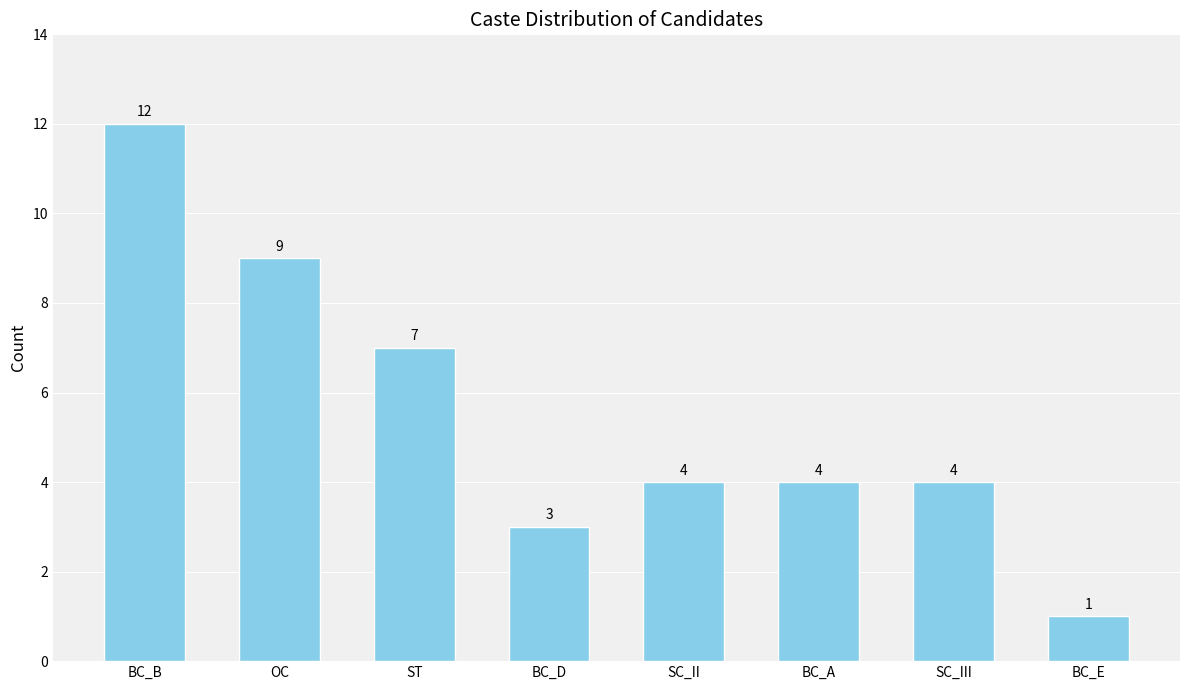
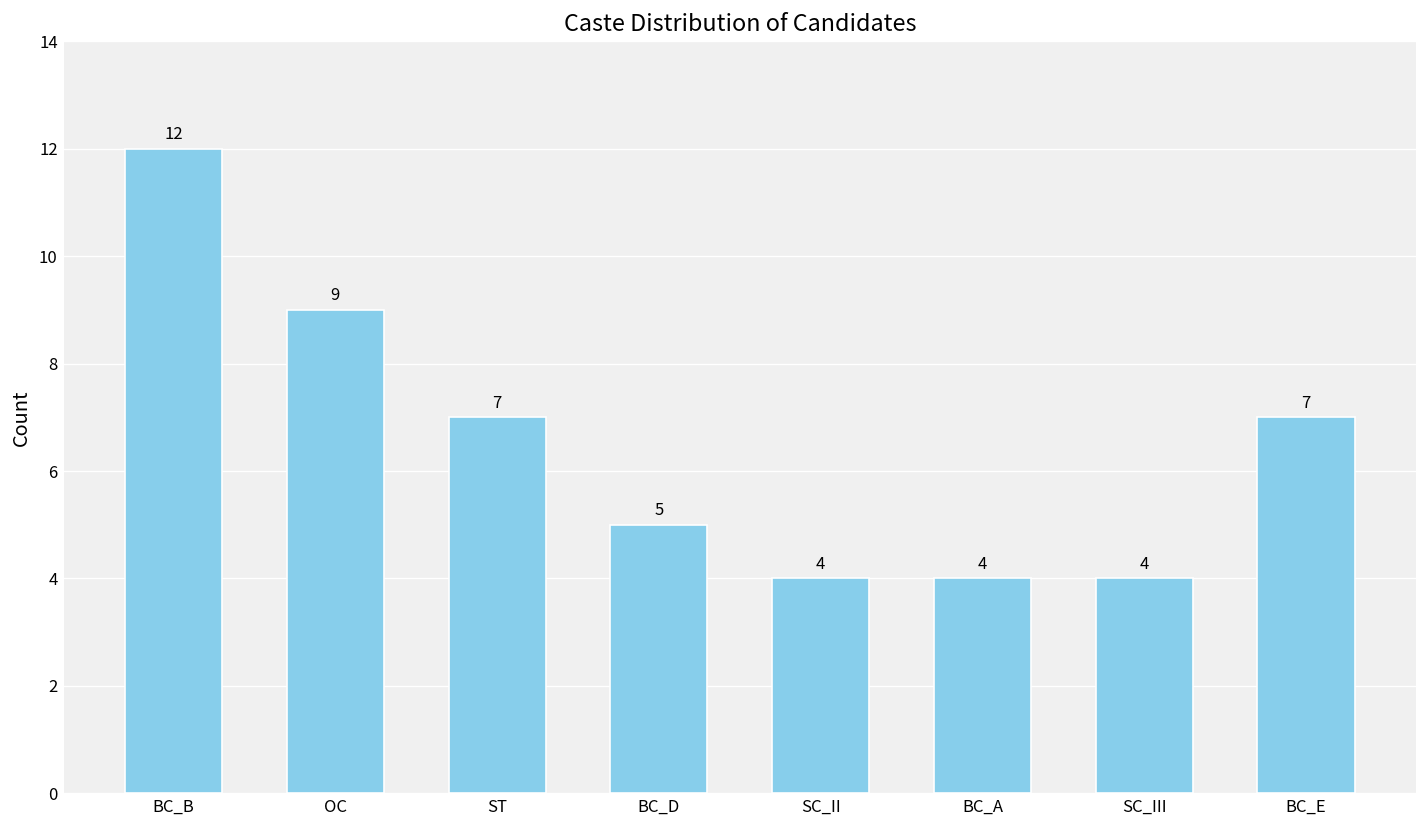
  {
    "BC_B": 12,
    "OC": 9,
    "ST": 7,
-   "BC_D": 3,
+   "BC_D": 5,
    "SC_II": 4,
    "BC_A": 4,
    "SC_III": 4,
-   "BC_E": 1
+   "BC_E": 7
  }
